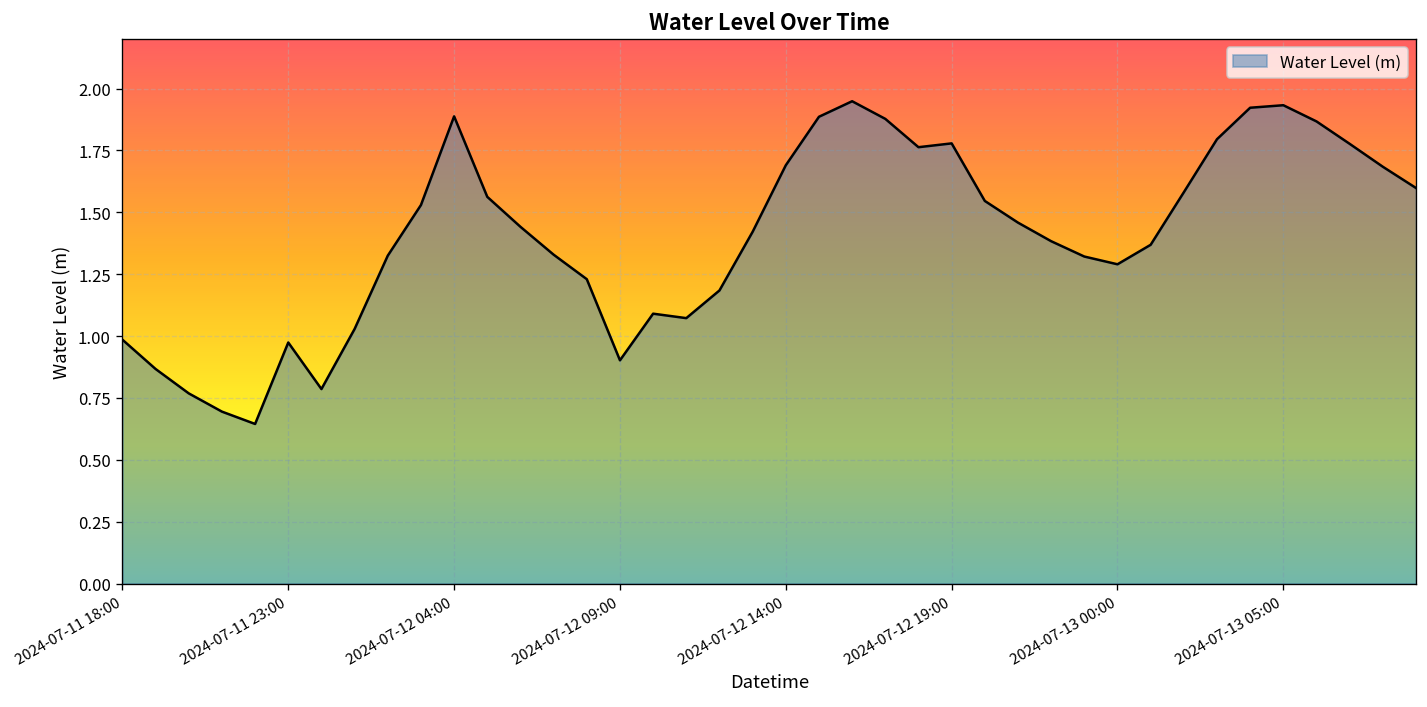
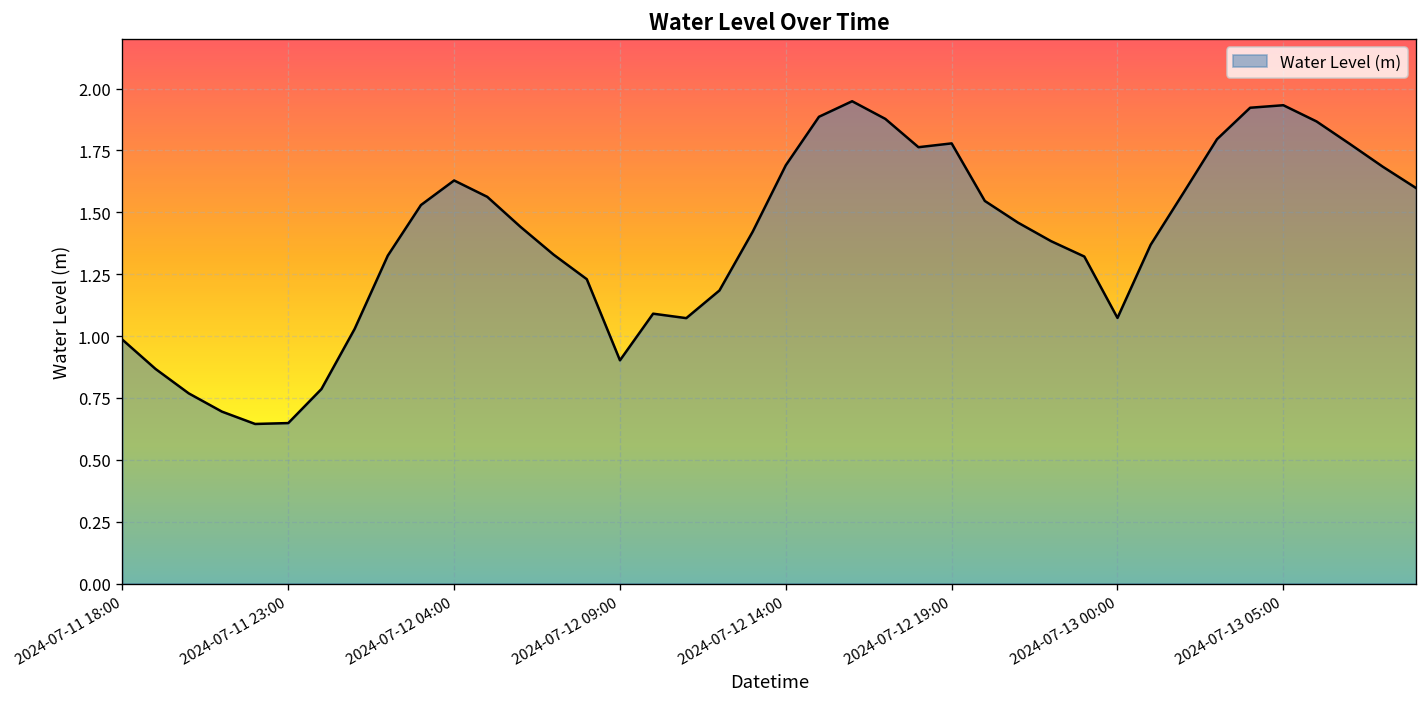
  {
    "2024-07-11 18:00": 0.99,
-   "2024-07-11 23:00": 0.97,
-   "2024-07-12 04:00": 1.89,
+   "2024-07-11 23:00": 0.65,
+   "2024-07-12 04:00": 1.63,
    "2024-07-12 09:00": 0.90,
    "2024-07-12 14:00": 1.69,
    "2024-07-12 19:00": 1.78,
-   "2024-07-13 00:00": 1.29,
+   "2024-07-13 00:00": 1.07,
    "2024-07-13 05:00": 1.93
  }
